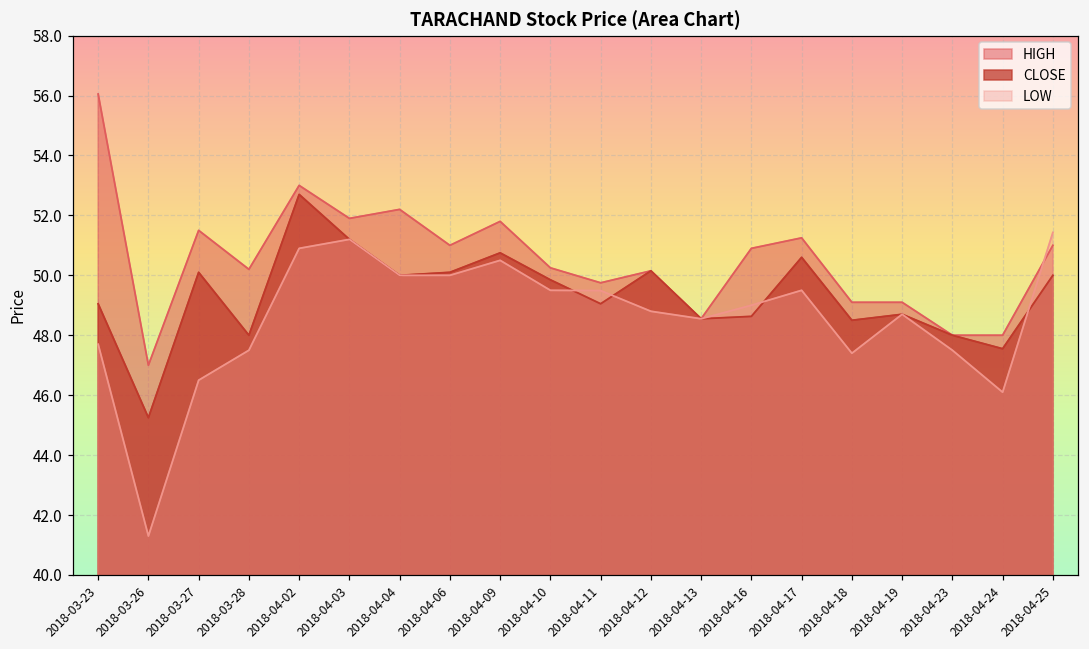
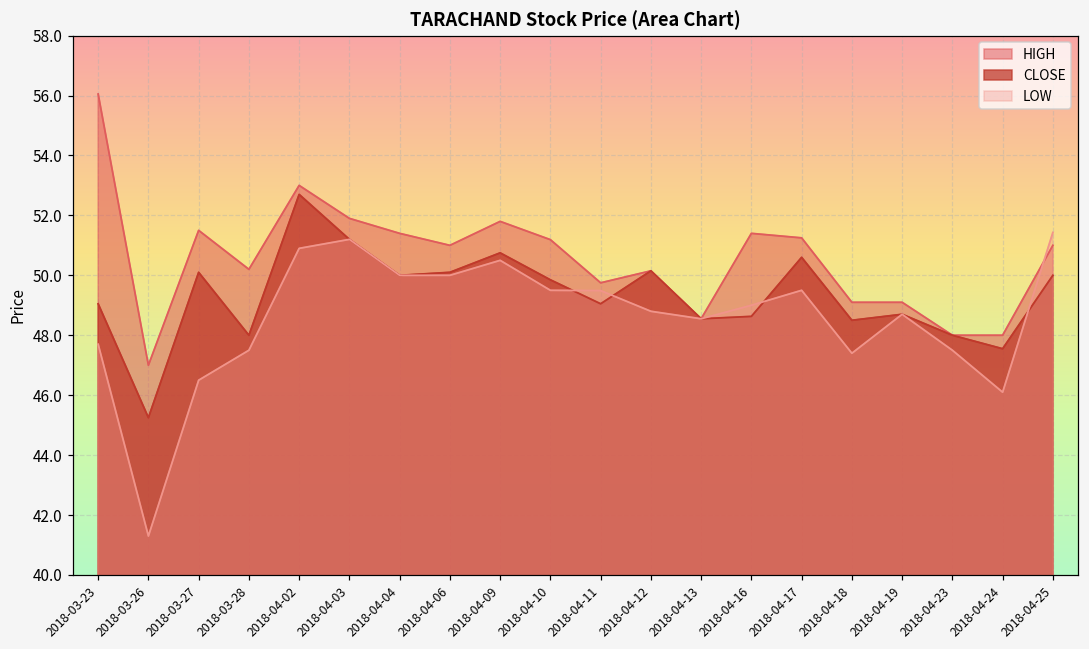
  {
    "HIGH": {
      "2018-03-23": 56.1,
      "2018-03-26": 47.0,
      "2018-03-27": 51.5,
      "2018-03-28": 50.2,
      "2018-04-02": 53.0,
      "2018-04-03": 51.9,
-     "2018-04-04": 52.2,
+     "2018-04-04": 51.4,
      "2018-04-06": 51.0,
      "2018-04-09": 51.8,
-     "2018-04-10": 50.3,
+     "2018-04-10": 51.2,
      "2018-04-11": 49.8,
-     "2018-04-16": 50.9,
+     "2018-04-16": 51.4,
      "2018-04-17": 51.3,
      "2018-04-18": 49.1,
      "2018-04-19": 49.1,
      "2018-04-24": 48.0,
      "2018-04-25": 51.0
    },
    "CLOSE": {
      "2018-03-23": 49.1,
      "2018-03-26": 45.3,
      "2018-03-27": 50.1,
      "2018-03-28": 48.0,
      "2018-04-02": 52.7,
      "2018-04-06": 50.1,
      "2018-04-09": 50.8,
      "2018-04-10": 49.9,
      "2018-04-11": 49.1,
      "2018-04-16": 48.6,
      "2018-04-17": 50.6,
      "2018-04-18": 48.5,
      "2018-04-24": 47.6,
      "2018-04-25": 50.0
    },
    "LOW": {
      "2018-03-23": 47.7,
      "2018-03-26": 41.3,
      "2018-03-27": 46.5,
      "2018-03-28": 47.5,
      "2018-04-02": 50.9,
      "2018-04-06": 50.0,
      "2018-04-09": 50.5,
      "2018-04-10": 49.5,
      "2018-04-11": 49.5,
      "2018-04-12": 48.8,
      "2018-04-16": 49.0,
      "2018-04-17": 49.5,
      "2018-04-18": 47.4,
      "2018-04-23": 47.5,
      "2018-04-24": 46.1,
      "2018-04-25": 51.4
    }
  }
